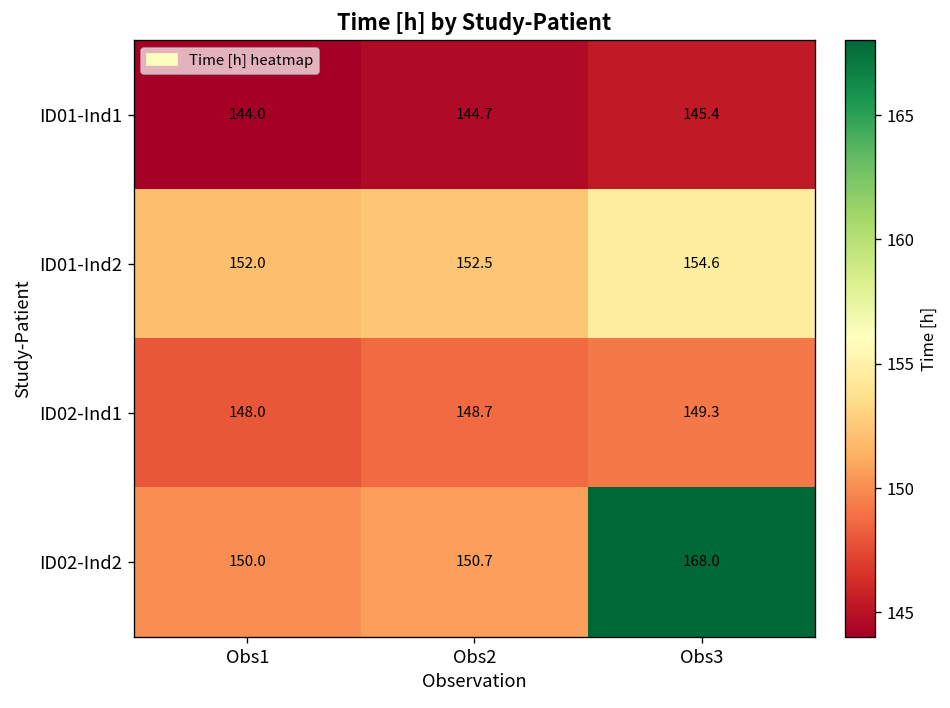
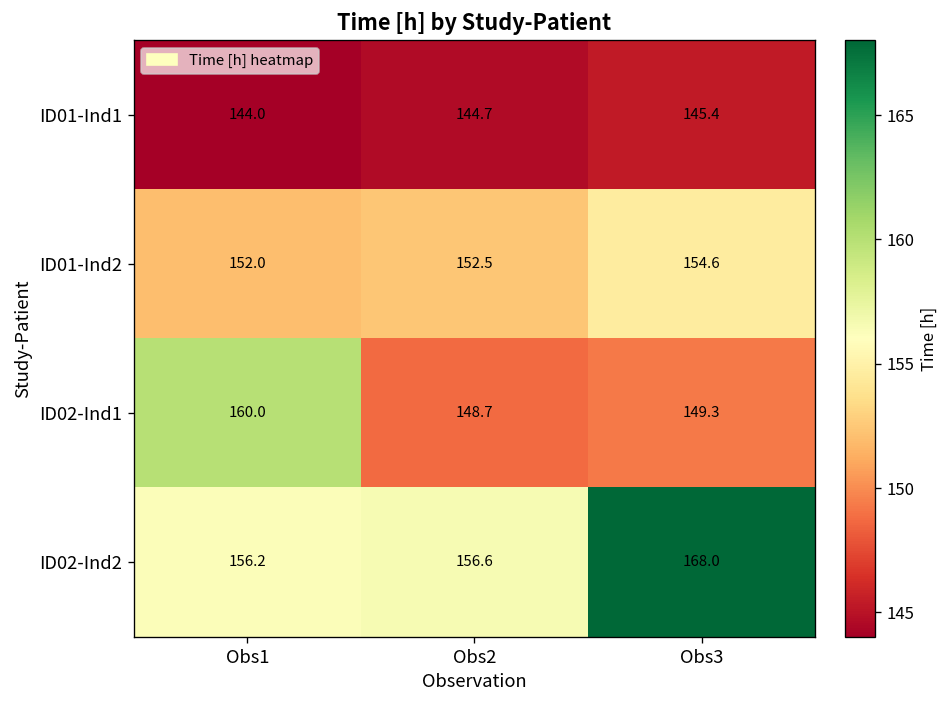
  {
    "ID01-Ind1": {
      "Obs1": 144.0,
      "Obs2": 144.7,
      "Obs3": 145.4
    },
    "ID01-Ind2": {
      "Obs1": 152.0,
      "Obs2": 152.5,
      "Obs3": 154.6
    },
    "ID02-Ind1": {
-     "Obs1": 148.0,
+     "Obs1": 160.0,
      "Obs2": 148.7,
      "Obs3": 149.3
    },
    "ID02-Ind2": {
-     "Obs1": 150.0,
-     "Obs2": 150.7,
+     "Obs1": 156.2,
+     "Obs2": 156.6,
      "Obs3": 168.0
    }
  }
